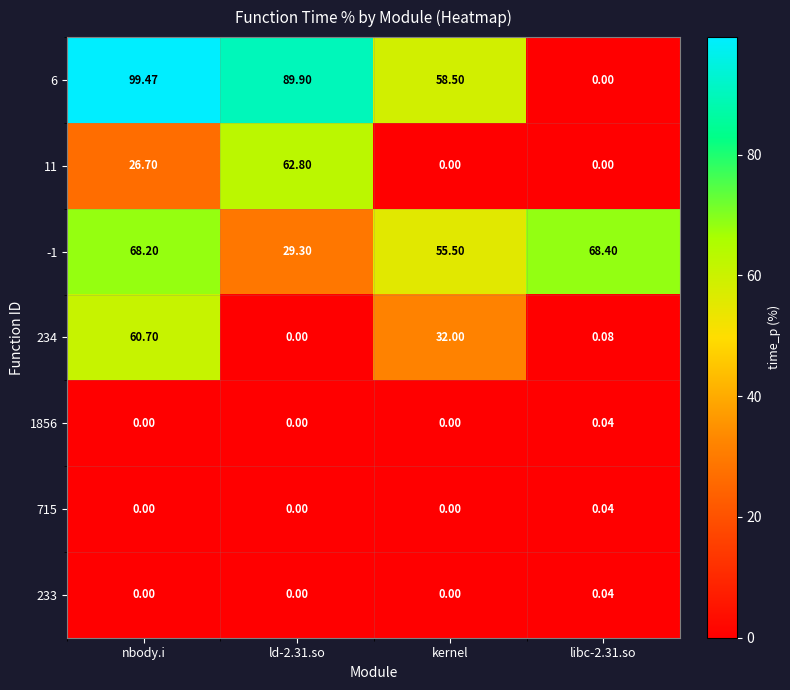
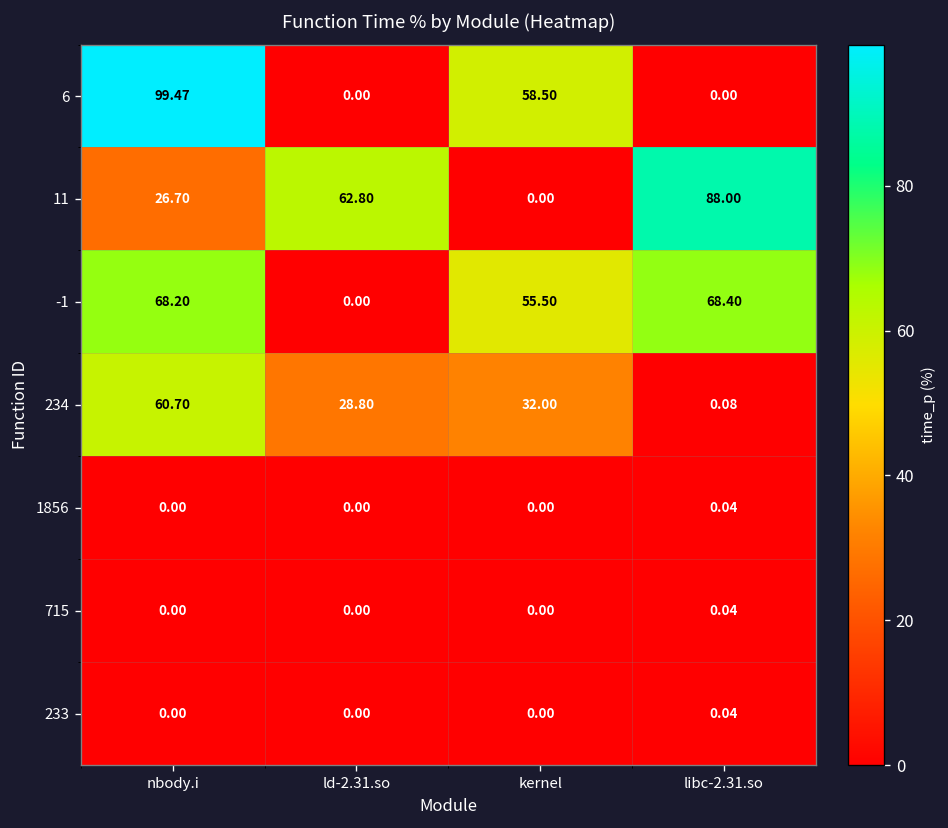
  {
    "6": {
      "nbody.i": 99.47,
-     "ld-2.31.so": 89.90,
+     "ld-2.31.so": 0.00,
      "kernel": 58.50,
      "libc-2.31.so": 0.00
    },
    "11": {
      "nbody.i": 26.70,
      "ld-2.31.so": 62.80,
      "kernel": 0.00,
-     "libc-2.31.so": 0.00
+     "libc-2.31.so": 88.00
    },
    "-1": {
      "nbody.i": 68.20,
-     "ld-2.31.so": 29.30,
+     "ld-2.31.so": 0.00,
      "kernel": 55.50,
      "libc-2.31.so": 68.40
    },
    "234": {
      "nbody.i": 60.70,
-     "ld-2.31.so": 0.00,
+     "ld-2.31.so": 28.80,
      "kernel": 32.00,
      "libc-2.31.so": 0.08
    },
    "1856": {
      "nbody.i": 0.00,
      "ld-2.31.so": 0.00,
      "kernel": 0.00,
      "libc-2.31.so": 0.04
    },
    "715": {
      "nbody.i": 0.00,
      "ld-2.31.so": 0.00,
      "kernel": 0.00,
      "libc-2.31.so": 0.04
    },
    "233": {
      "nbody.i": 0.00,
      "ld-2.31.so": 0.00,
      "kernel": 0.00,
      "libc-2.31.so": 0.04
    }
  }
